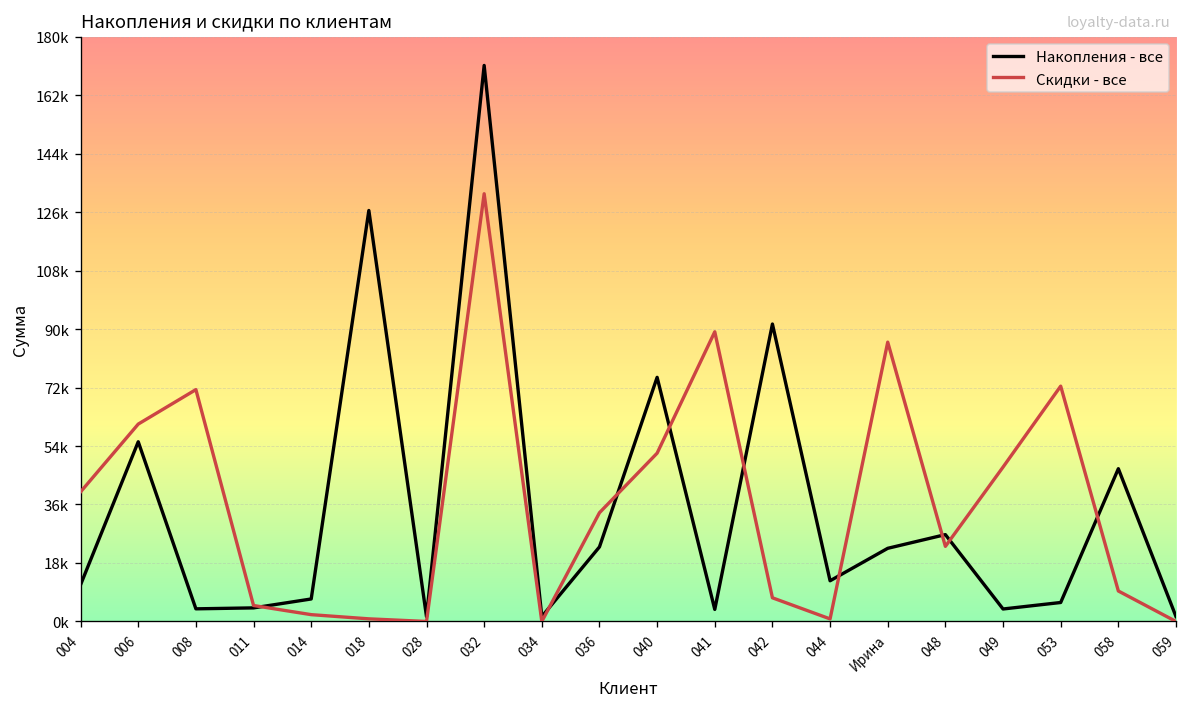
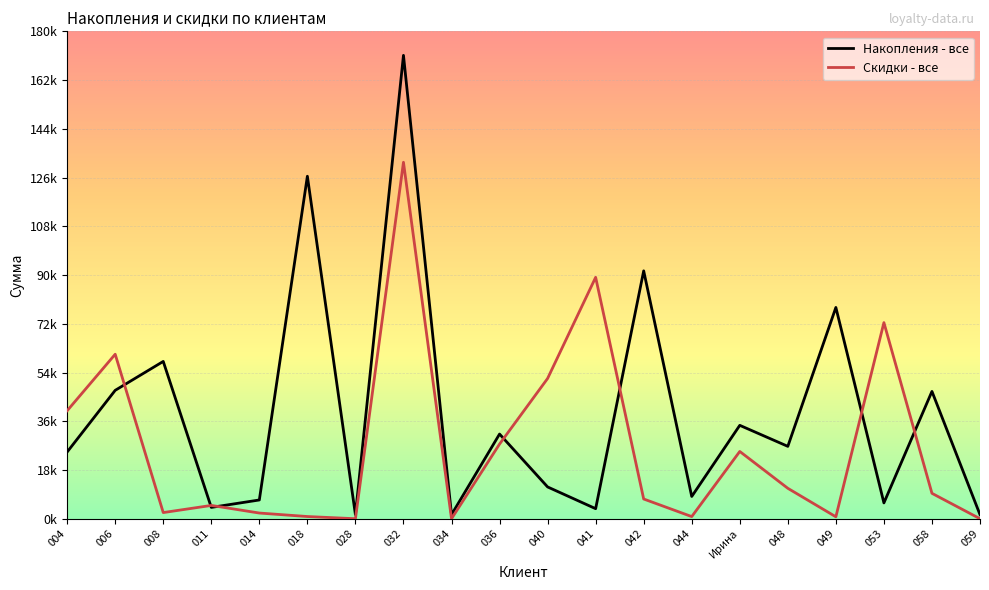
  {
    "Накопления - все": {
-     "004": 11000,
-     "006": 55000,
-     "008": 4000,
+     "004": 25000,
+     "006": 47000,
+     "008": 58000,
      "014": 7000,
      "018": 126000,
      "028": 2000,
      "032": 171000,
      "034": 2000,
-     "036": 23000,
-     "040": 75000,
+     "036": 31000,
+     "040": 12000,
      "041": 4000,
      "042": 92000,
-     "044": 13000,
-     "Ирина": 23000,
+     "044": 8000,
+     "Ирина": 34000,
      "048": 27000,
-     "049": 4000,
+     "049": 78000,
      "053": 6000,
      "058": 47000,
      "059": 2000
    },
    "Скидки - все": {
      "004": 40000,
      "006": 61000,
-     "008": 71000,
+     "008": 2000,
      "014": 2000,
      "018": 1000,
      "028": 0,
      "032": 132000,
      "034": 0,
-     "036": 33000,
+     "036": 28000,
      "040": 52000,
      "041": 89000,
      "042": 7000,
      "044": 1000,
-     "Ирина": 86000,
-     "048": 23000,
-     "049": 48000,
+     "Ирина": 25000,
+     "048": 11000,
+     "049": 1000,
      "053": 72000,
      "058": 9000,
      "059": 0
    }
  }
